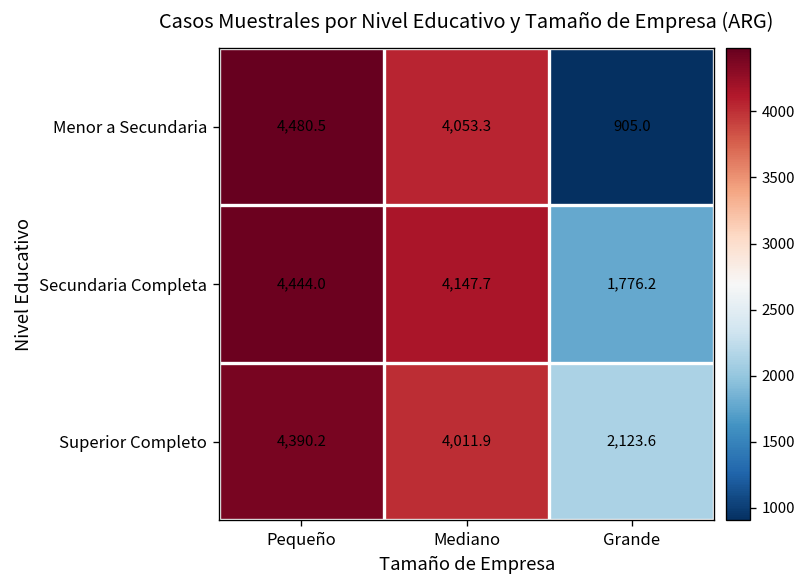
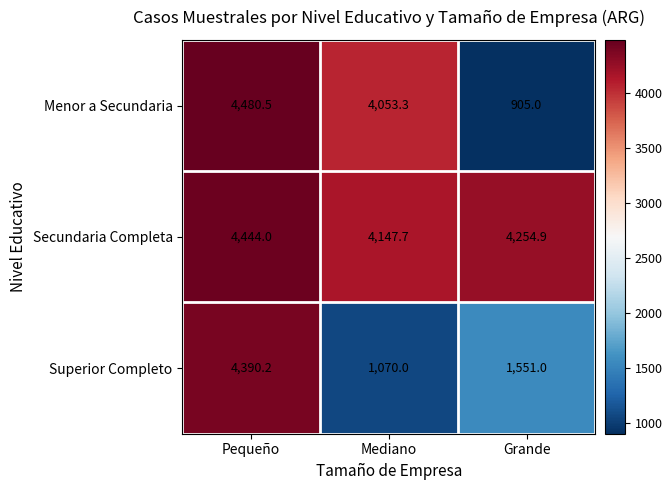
  {
    "Menor a Secundaria": {
      "Pequeño": "4,480.5",
      "Mediano": "4,053.3",
      "Grande": "905.0"
    },
    "Secundaria Completa": {
      "Pequeño": "4,444.0",
      "Mediano": "4,147.7",
-     "Grande": "1,776.2"
+     "Grande": "4,254.9"
    },
    "Superior Completo": {
      "Pequeño": "4,390.2",
-     "Mediano": "4,011.9",
-     "Grande": "2,123.6"
+     "Mediano": "1,070.0",
+     "Grande": "1,551.0"
    }
  }
